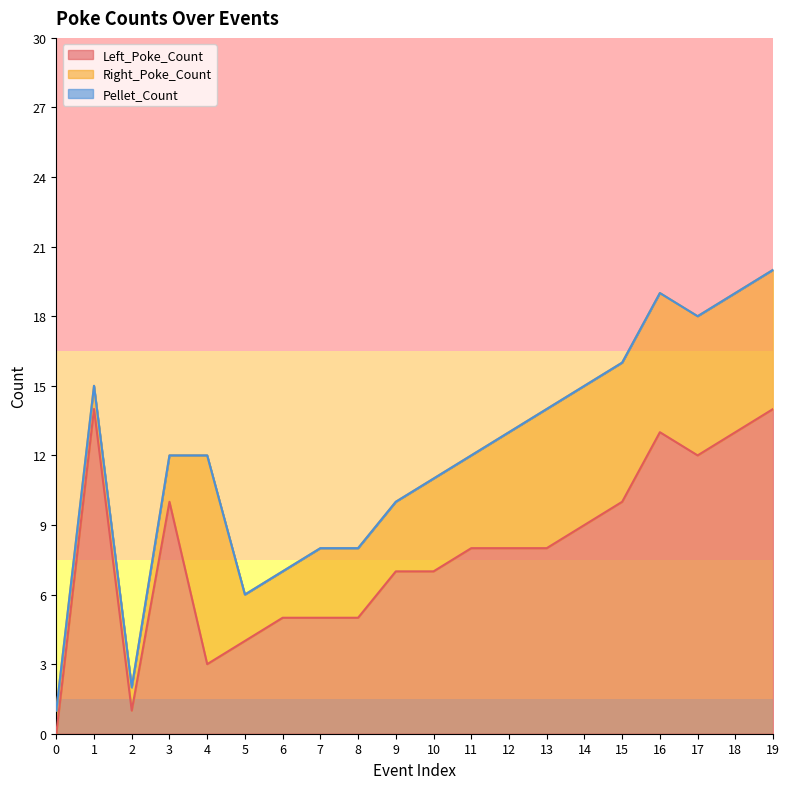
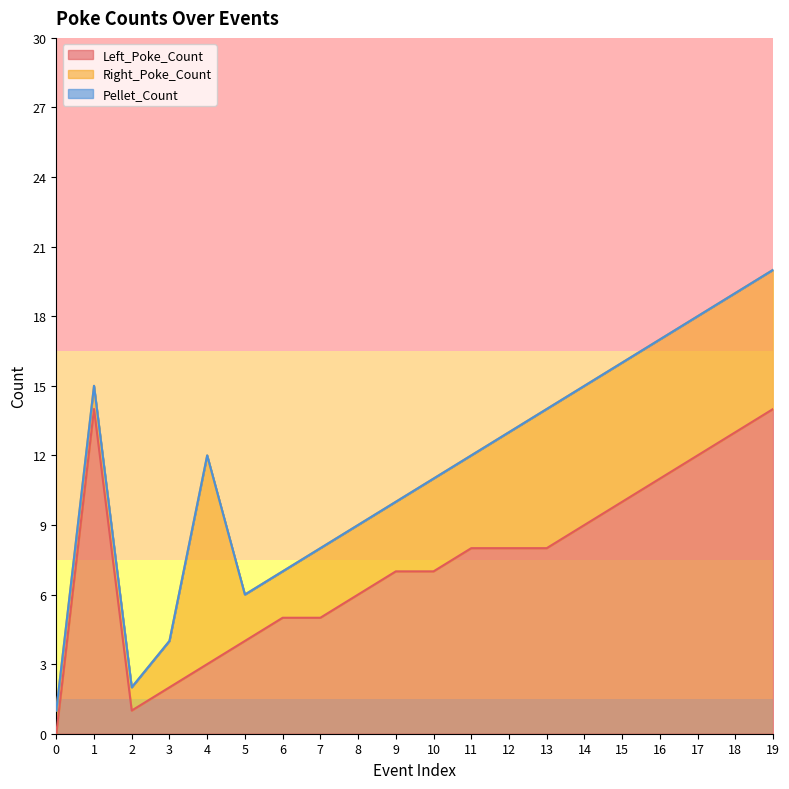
  {
    "Left_Poke_Count": {
      "0": 0,
      "1": 14,
      "2": 1,
-     "3": 10,
+     "3": 2,
      "4": 3,
      "5": 4,
      "6": 5,
      "7": 5,
-     "8": 5,
+     "8": 6,
      "9": 7,
      "10": 7,
      "11": 8,
      "12": 8,
      "13": 8,
      "14": 9,
      "15": 10,
-     "16": 13,
+     "16": 11,
      "17": 12,
      "18": 13,
      "19": 14
    }
  }
